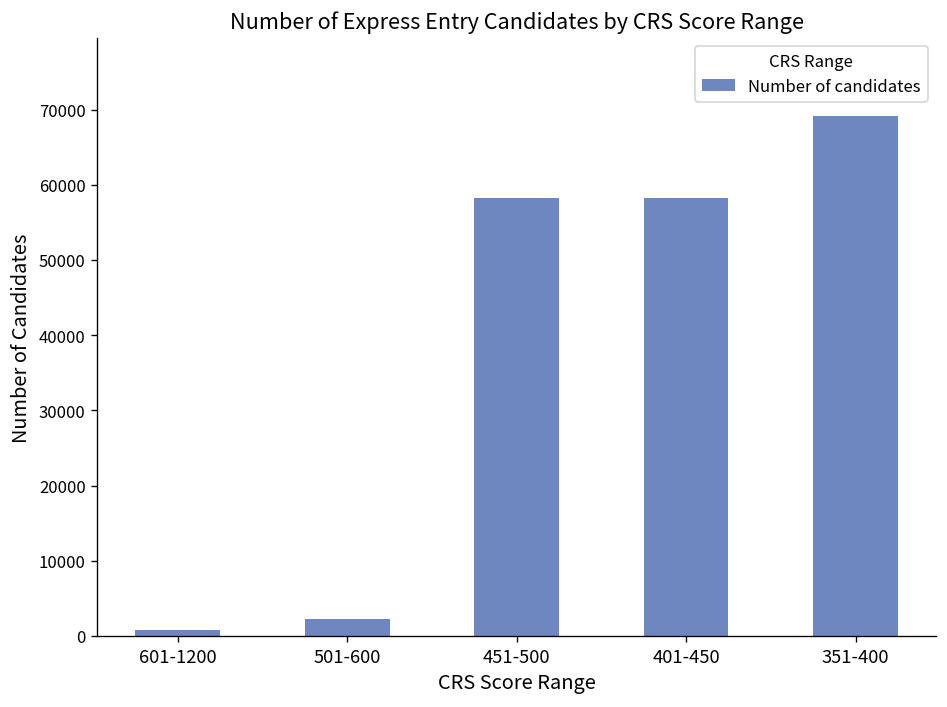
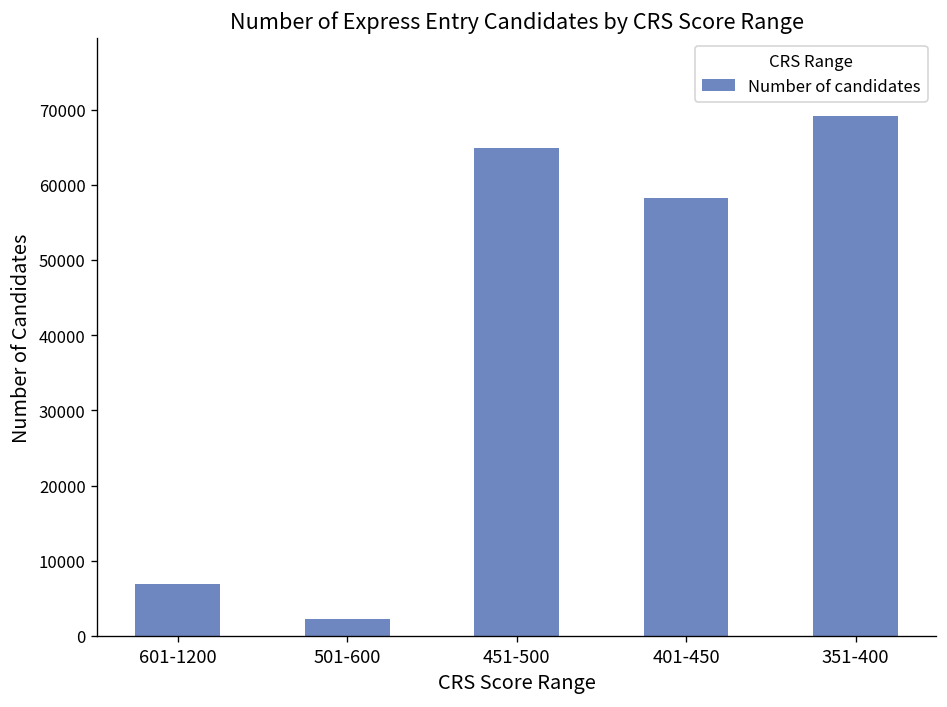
  {
-   "601-1200": 1000,
+   "601-1200": 7000,
    "501-600": 2000,
-   "451-500": 58000,
+   "451-500": 65000,
    "401-450": 58000,
    "351-400": 69000
  }
